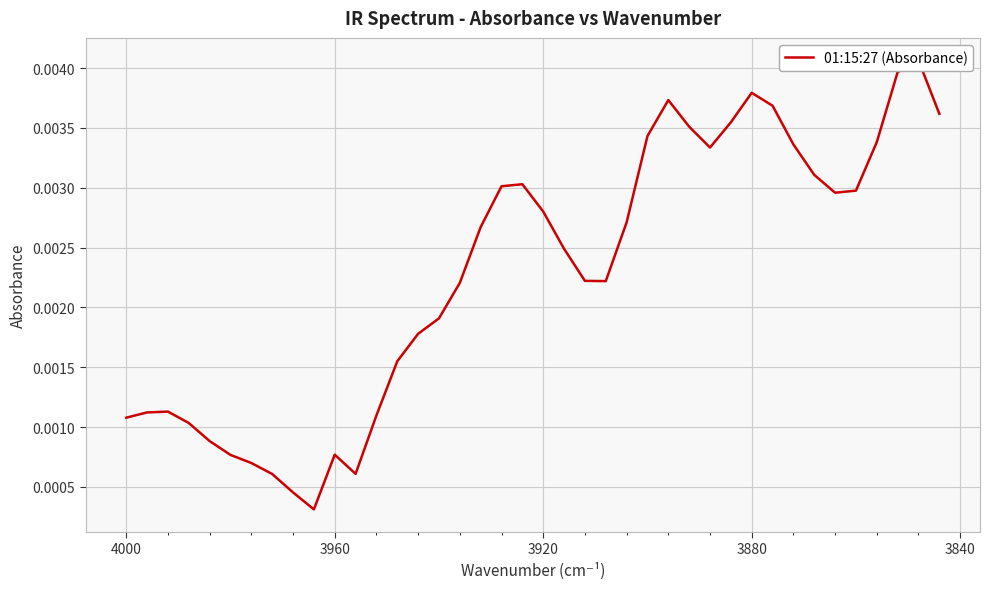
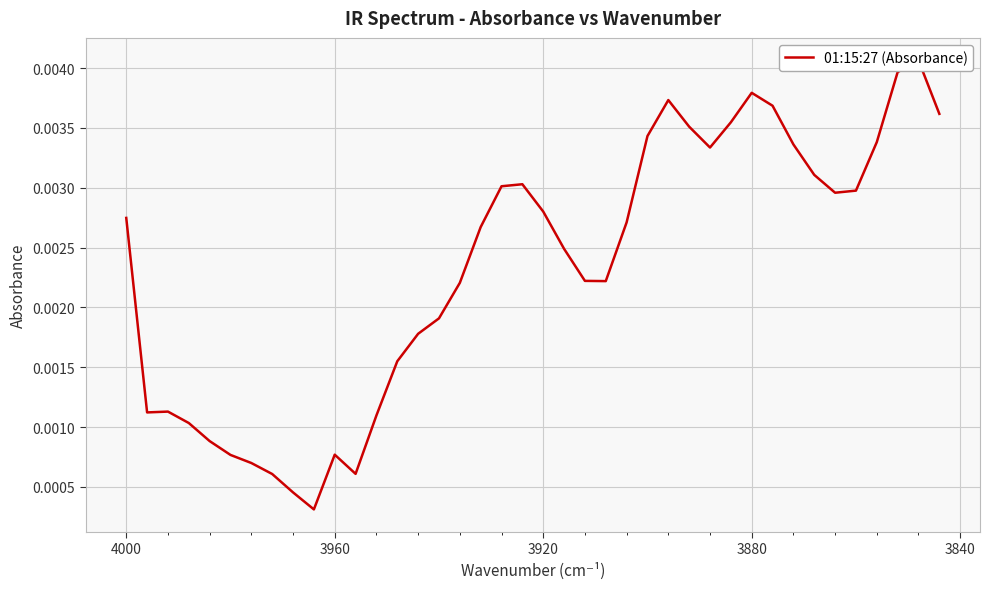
  {
-   "4000": 0.00108,
+   "4000": 0.00275,
    "3960": 0.00077,
    "3920": 0.00280,
    "3880": 0.00379
  }
